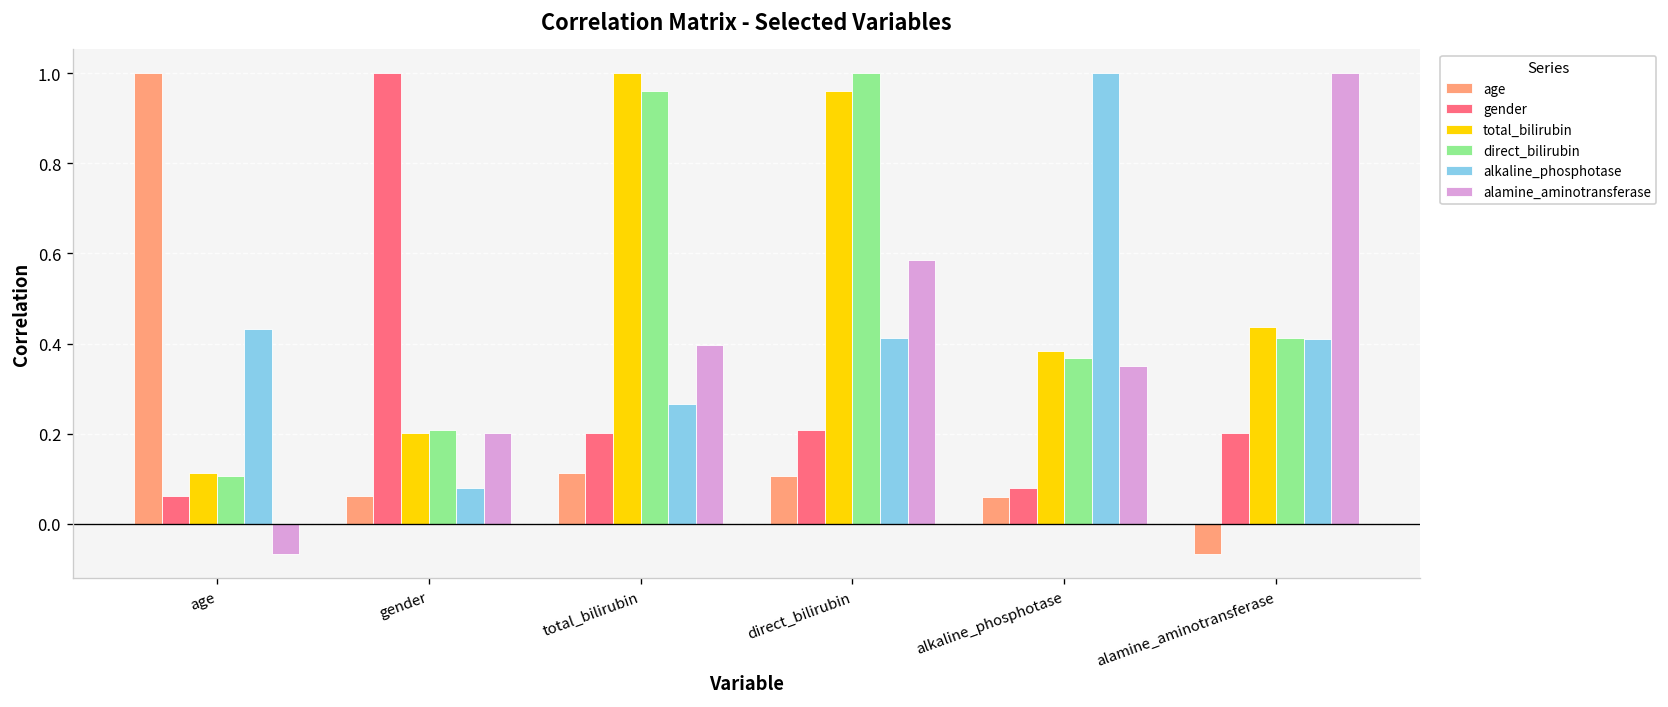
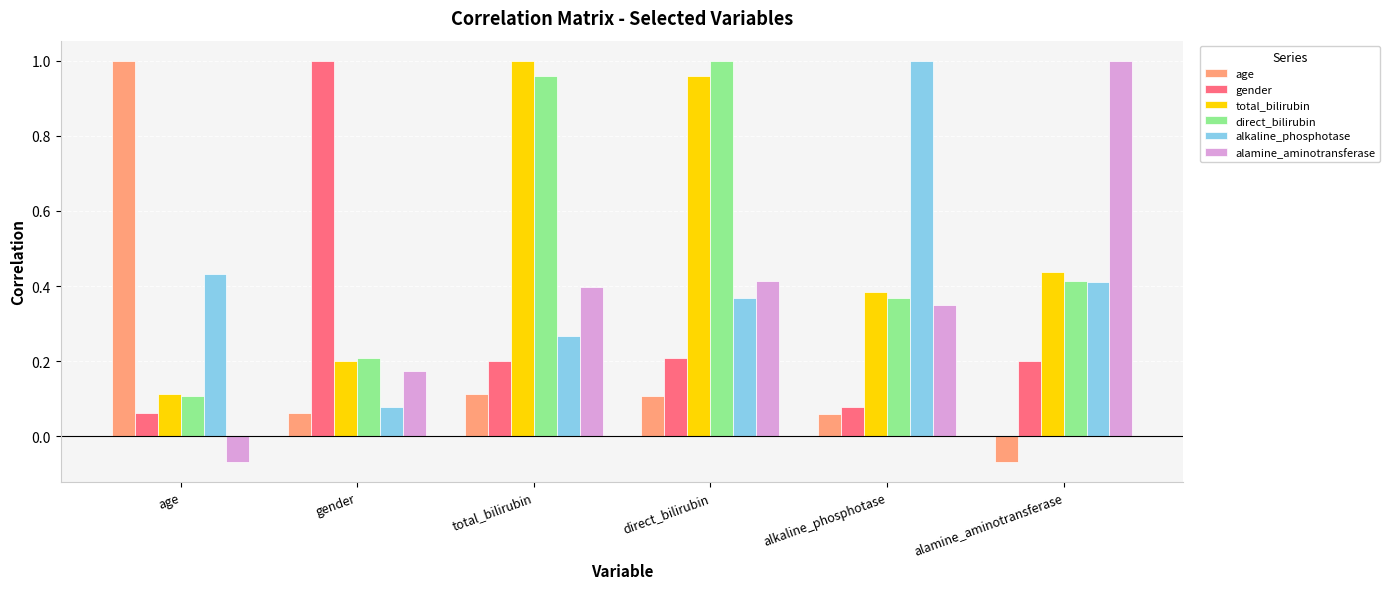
  {
    "total_bilirubin": {
      "age": 0.11,
      "gender": 0.20,
      "total_bilirubin": 1.00,
      "direct_bilirubin": 0.96,
      "alkaline_phosphotase": 0.38,
      "alamine_aminotransferase": 0.44
    },
    "direct_bilirubin": {
      "age": 0.11,
      "gender": 0.21,
      "total_bilirubin": 0.96,
      "direct_bilirubin": 1.00,
      "alkaline_phosphotase": 0.37,
      "alamine_aminotransferase": 0.41
    },
    "alkaline_phosphotase": {
      "age": 0.43,
      "gender": 0.08,
      "total_bilirubin": 0.27,
-     "direct_bilirubin": 0.41,
+     "direct_bilirubin": 0.37,
      "alkaline_phosphotase": 1.00,
      "alamine_aminotransferase": 0.41
    },
    "alamine_aminotransferase": {
      "age": -0.07,
-     "gender": 0.20,
+     "gender": 0.17,
      "total_bilirubin": 0.40,
-     "direct_bilirubin": 0.58,
+     "direct_bilirubin": 0.41,
      "alkaline_phosphotase": 0.35,
      "alamine_aminotransferase": 1.00
    }
  }
